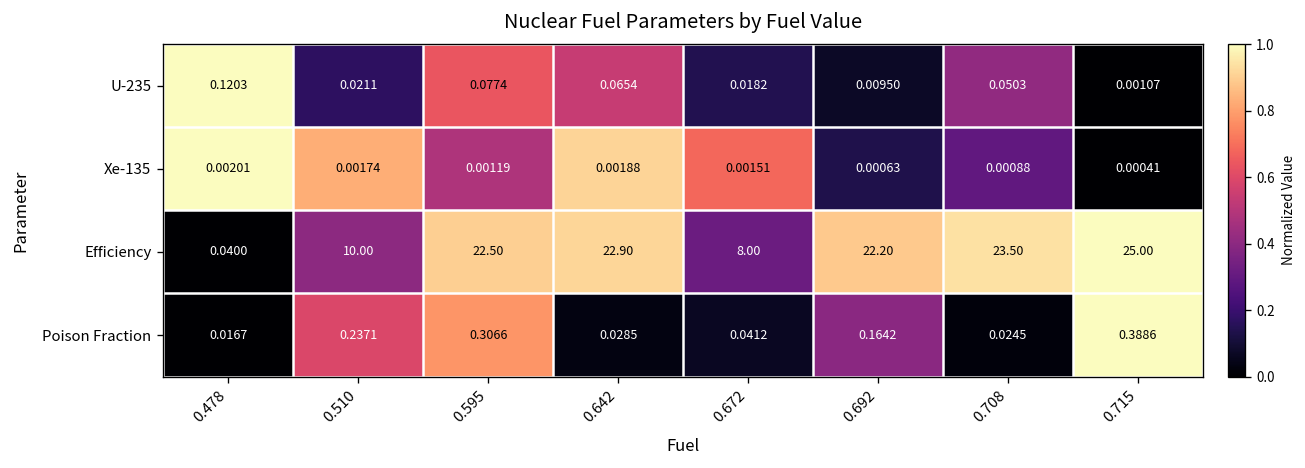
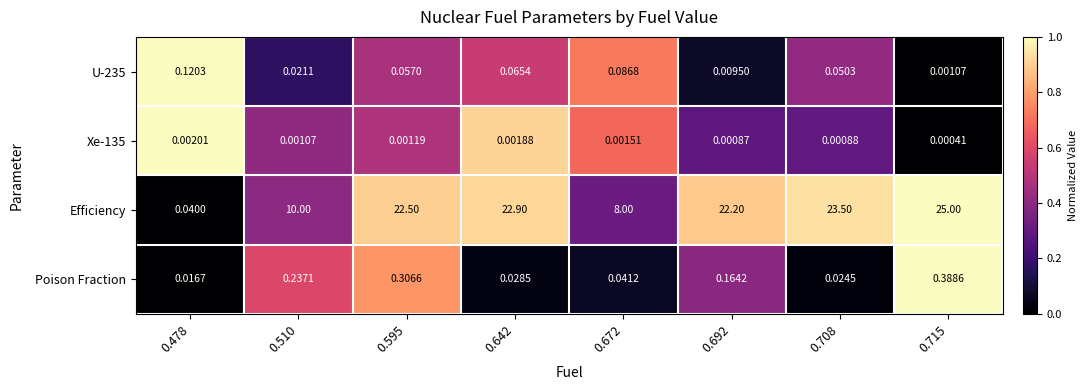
  {
    "U-235": {
      "0.478": 0.1203,
      "0.510": 0.0211,
-     "0.595": 0.0774,
+     "0.595": 0.0570,
      "0.642": 0.0654,
-     "0.672": 0.0182,
+     "0.672": 0.0868,
      "0.692": 0.00950,
      "0.708": 0.0503,
      "0.715": 0.00107
    },
    "Xe-135": {
      "0.478": 0.00201,
-     "0.510": 0.00174,
+     "0.510": 0.00107,
      "0.595": 0.00119,
      "0.642": 0.00188,
      "0.672": 0.00151,
-     "0.692": 0.00063,
+     "0.692": 0.00087,
      "0.708": 0.00088,
      "0.715": 0.00041
    },
    "Efficiency": {
      "0.478": 0.0400,
      "0.510": 10.00,
      "0.595": 22.50,
      "0.642": 22.90,
      "0.672": 8.00,
      "0.692": 22.20,
      "0.708": 23.50,
      "0.715": 25.00
    },
    "Poison Fraction": {
      "0.478": 0.0167,
      "0.510": 0.2371,
      "0.595": 0.3066,
      "0.642": 0.0285,
      "0.672": 0.0412,
      "0.692": 0.1642,
      "0.708": 0.0245,
      "0.715": 0.3886
    }
  }
